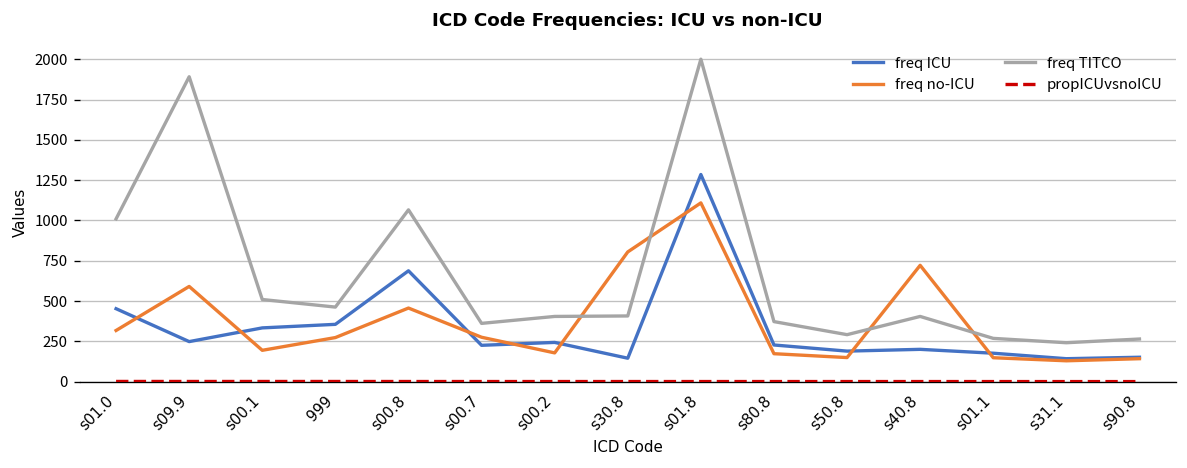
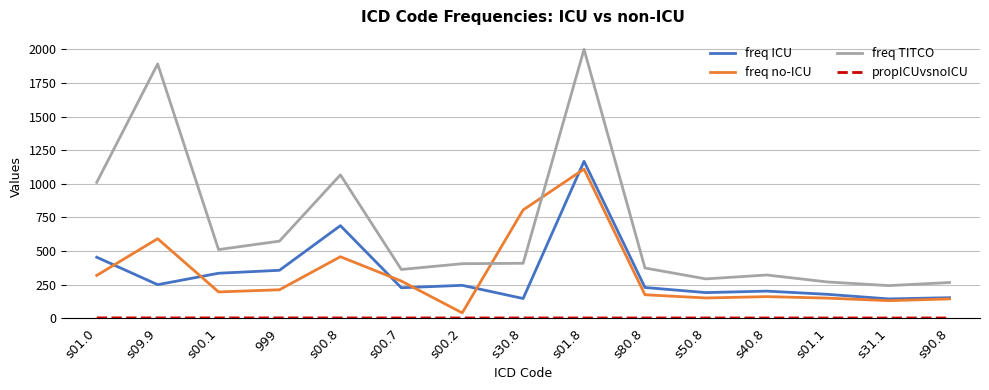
  {
    "freq ICU": {
      "s01.0": 450,
      "s09.9": 250,
      "s00.1": 330,
      "999": 360,
      "s00.8": 690,
      "s00.7": 230,
      "s00.2": 240,
      "s30.8": 150,
-     "s01.8": 1290,
+     "s01.8": 1170,
      "s80.8": 230,
      "s50.8": 190,
      "s40.8": 200,
      "s01.1": 180
    },
    "freq no-ICU": {
      "s01.0": 320,
      "s09.9": 590,
      "s00.1": 200,
-     "999": 270,
+     "999": 210,
      "s00.8": 460,
      "s00.7": 280,
-     "s00.2": 180,
+     "s00.2": 40,
      "s30.8": 810,
      "s01.8": 1110,
      "s80.8": 170,
      "s50.8": 150,
-     "s40.8": 720,
+     "s40.8": 160,
      "s01.1": 150
    },
    "freq TITCO": {
      "s01.0": 1010,
      "s09.9": 1890,
      "s00.1": 510,
-     "999": 460,
+     "999": 570,
      "s00.8": 1070,
      "s00.7": 360,
      "s00.2": 410,
      "s30.8": 410,
      "s01.8": 2000,
      "s80.8": 370,
      "s50.8": 290,
-     "s40.8": 410,
+     "s40.8": 320,
      "s01.1": 270,
      "s31.1": 240,
      "s90.8": 270
    },
    "propICUvsnoICU": {
      "s01.0": 0,
      "s09.9": 0,
      "s00.1": 0,
      "999": 0,
      "s00.8": 0,
      "s00.7": 0,
      "s00.2": 0,
      "s30.8": 0,
      "s01.8": 0,
      "s80.8": 0,
      "s50.8": 0,
      "s40.8": 0,
      "s01.1": 0,
      "s31.1": 0,
      "s90.8": 0
    }
  }
